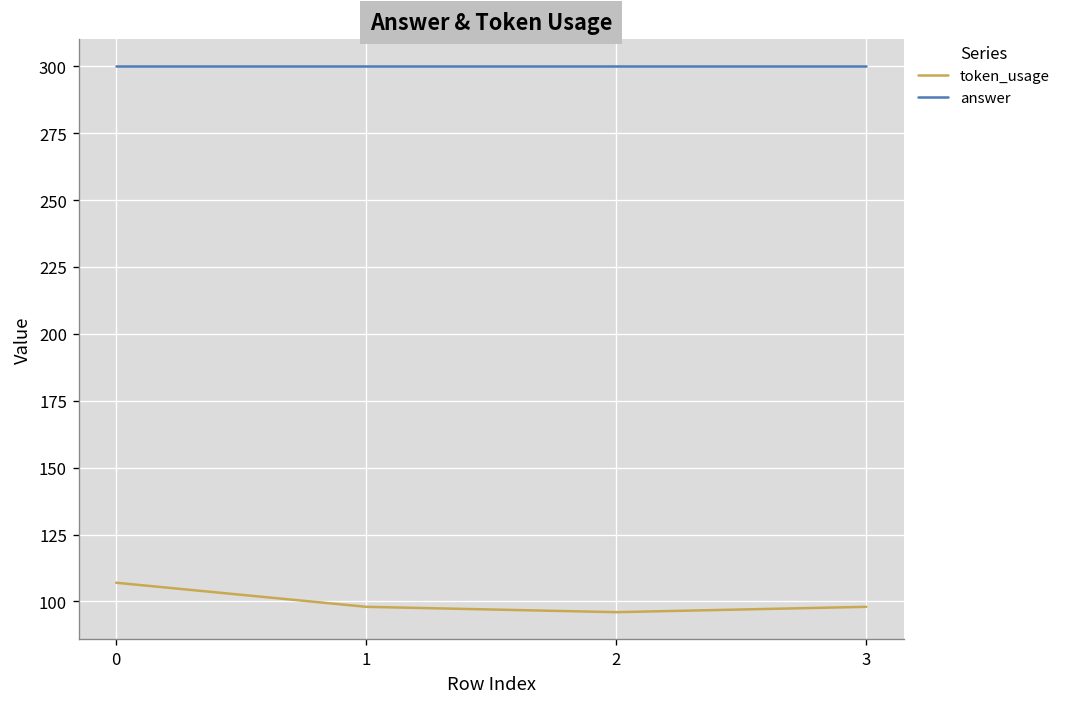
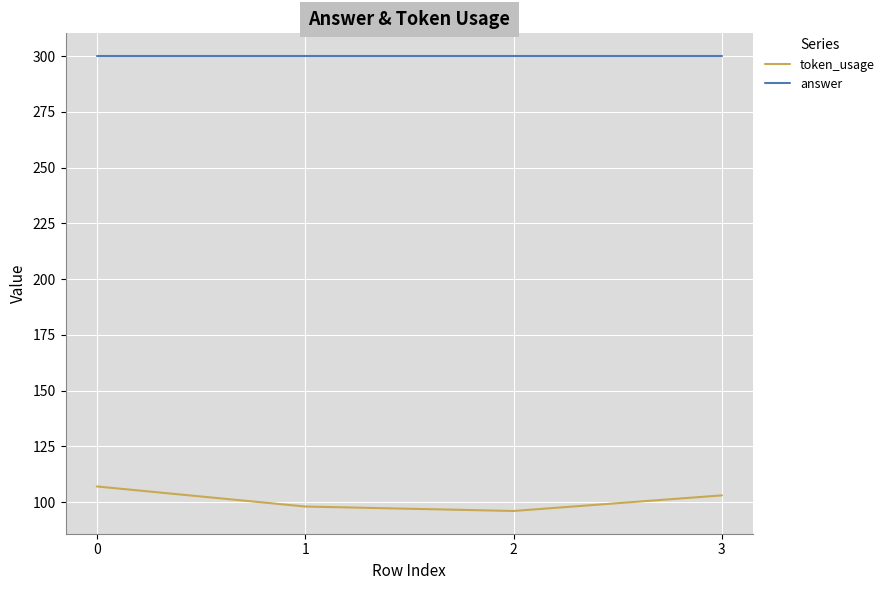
  {
    "token_usage": {
      "0": 107,
      "1": 98,
      "2": 96,
-     "3": 98
+     "3": 103
    },
    "answer": {
      "0": 300,
      "1": 300,
      "2": 300,
      "3": 300
    }
  }
